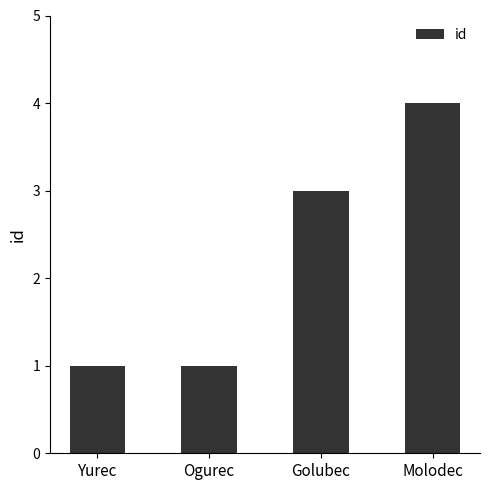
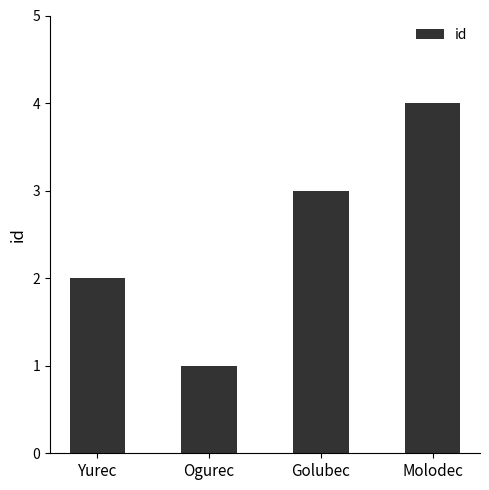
  {
-   "Yurec": 1,
+   "Yurec": 2,
    "Ogurec": 1,
    "Golubec": 3,
    "Molodec": 4
  }
